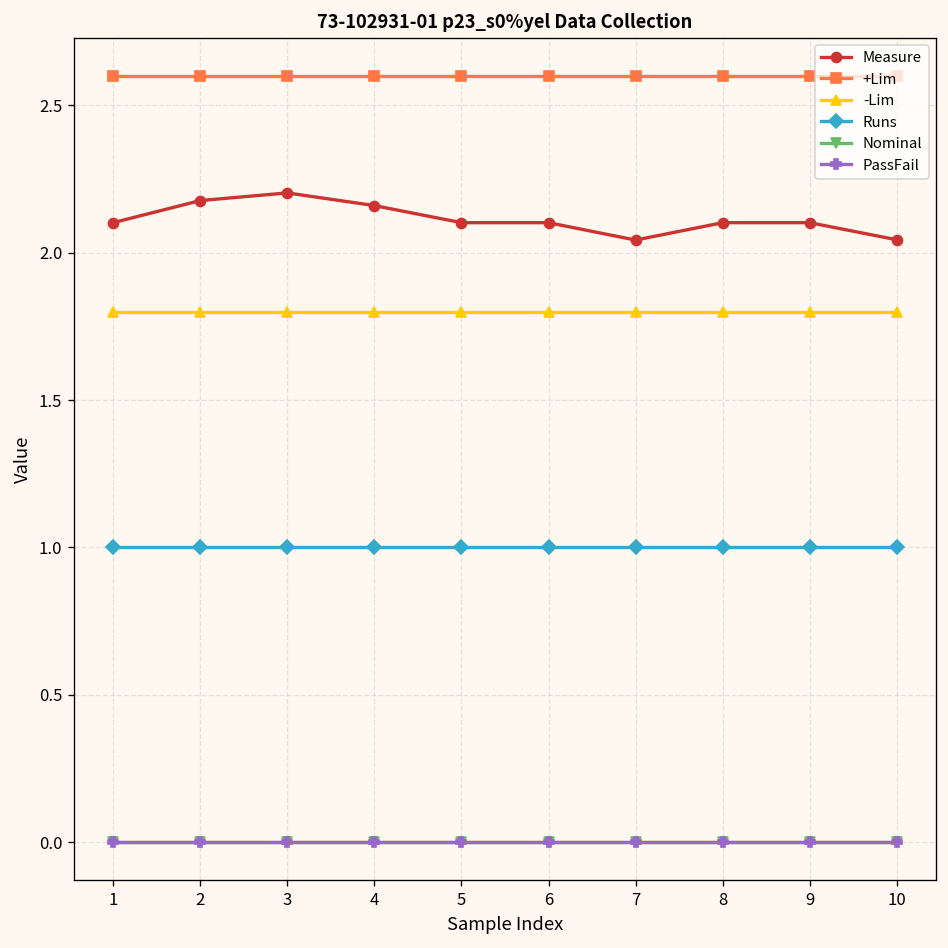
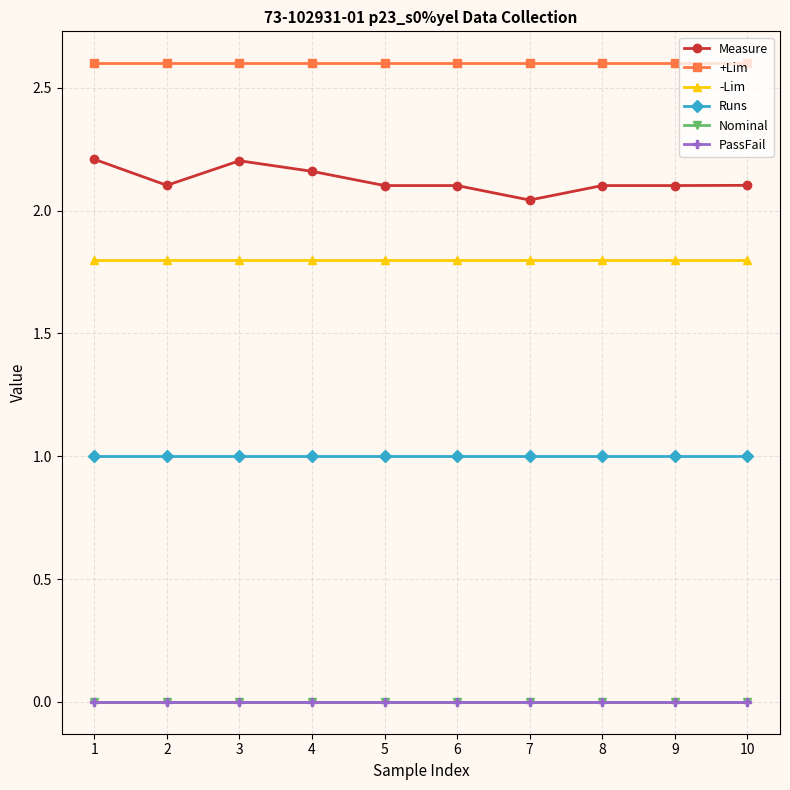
  {
    "Measure": {
-     "1": 2.10,
-     "2": 2.18,
+     "1": 2.21,
+     "2": 2.10,
      "3": 2.20,
      "4": 2.16,
      "5": 2.10,
      "6": 2.10,
      "7": 2.04,
      "8": 2.10,
      "9": 2.10,
-     "10": 2.04
+     "10": 2.10
    },
    "+Lim": {
      "1": 2.60,
      "2": 2.60,
      "3": 2.60,
      "4": 2.60,
      "5": 2.60,
      "6": 2.60,
      "7": 2.60,
      "8": 2.60,
      "9": 2.60
    },
    "-Lim": {
      "1": 1.80,
      "2": 1.80,
      "3": 1.80,
      "4": 1.80,
      "5": 1.80,
      "6": 1.80,
      "7": 1.80,
      "8": 1.80,
      "9": 1.80,
      "10": 1.80
    },
    "Runs": {
      "1": 1.00,
      "2": 1.00,
      "3": 1.00,
      "4": 1.00,
      "5": 1.00,
      "6": 1.00,
      "7": 1.00,
      "8": 1.00,
      "9": 1.00,
      "10": 1.00
    },
    "PassFail": {
      "1": 0.00,
      "2": 0.00,
      "3": 0.00,
      "4": 0.00,
      "5": 0.00,
      "6": 0.00,
      "7": 0.00,
      "8": 0.00,
      "9": 0.00,
      "10": 0.00
    }
  }
